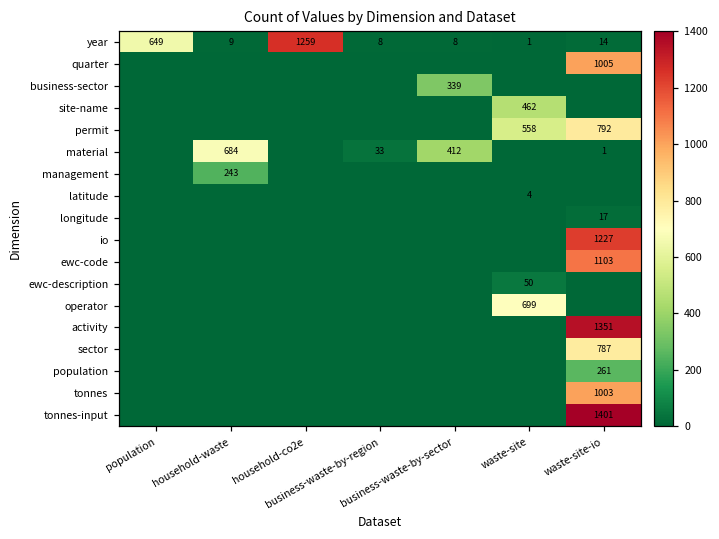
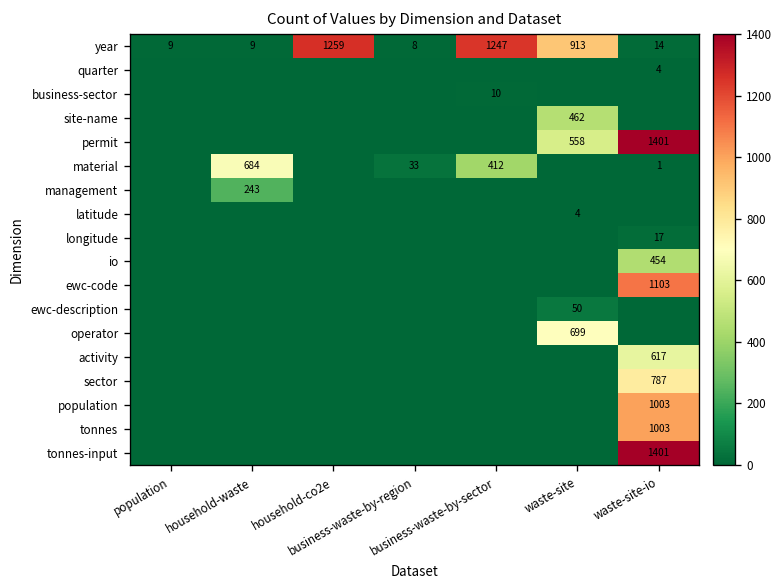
  {
    "year": {
-     "population": 649,
+     "population": 9,
      "household-waste": 9,
      "household-co2e": 1259,
      "business-waste-by-region": 8,
-     "business-waste-by-sector": 8,
-     "waste-site": 1,
+     "business-waste-by-sector": 1247,
+     "waste-site": 913,
      "waste-site-io": 14
    },
    "quarter": {
-     "waste-site-io": 1005
+     "waste-site-io": 4
    },
    "business-sector": {
-     "business-waste-by-sector": 339
+     "business-waste-by-sector": 10
    },
    "site-name": {
      "waste-site": 462
    },
    "permit": {
      "waste-site": 558,
-     "waste-site-io": 792
+     "waste-site-io": 1401
    },
    "material": {
      "household-waste": 684,
      "business-waste-by-region": 33,
      "business-waste-by-sector": 412,
      "waste-site-io": 1
    },
    "management": {
      "household-waste": 243
    },
    "latitude": {
      "waste-site": 4
    },
    "longitude": {
      "waste-site-io": 17
    },
    "io": {
-     "waste-site-io": 1227
+     "waste-site-io": 454
    },
    "ewc-code": {
      "waste-site-io": 1103
    },
    "ewc-description": {
      "waste-site": 50
    },
    "operator": {
      "waste-site": 699
    },
    "activity": {
-     "waste-site-io": 1351
+     "waste-site-io": 617
    },
    "sector": {
      "waste-site-io": 787
    },
    "population": {
-     "waste-site-io": 261
+     "waste-site-io": 1003
    },
    "tonnes": {
      "waste-site-io": 1003
    },
    "tonnes-input": {
      "waste-site-io": 1401
    }
  }
